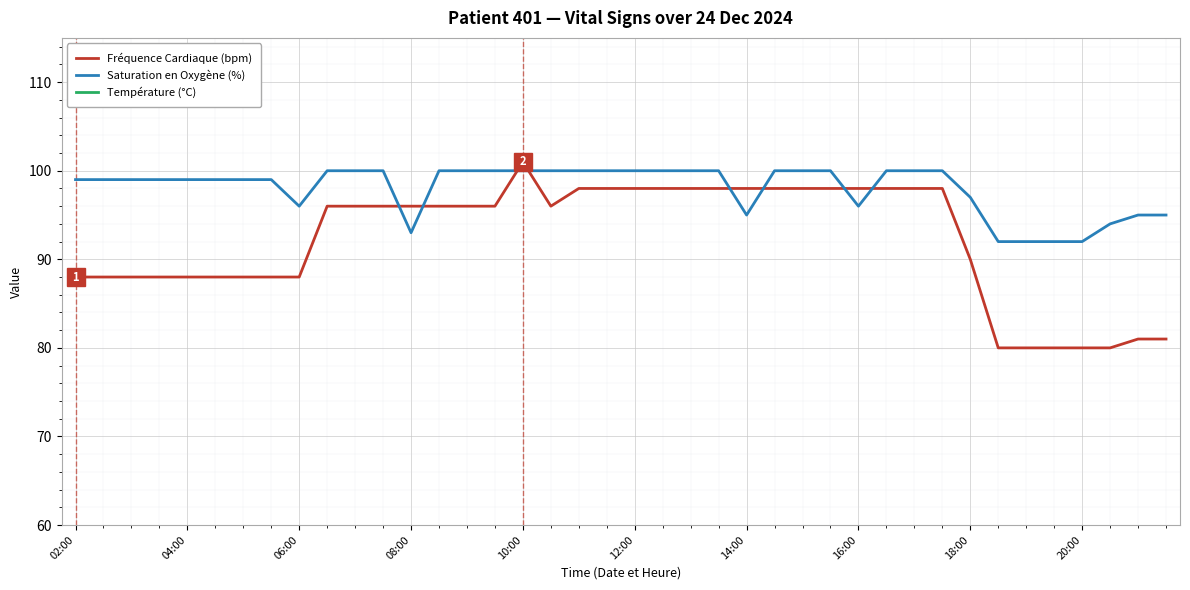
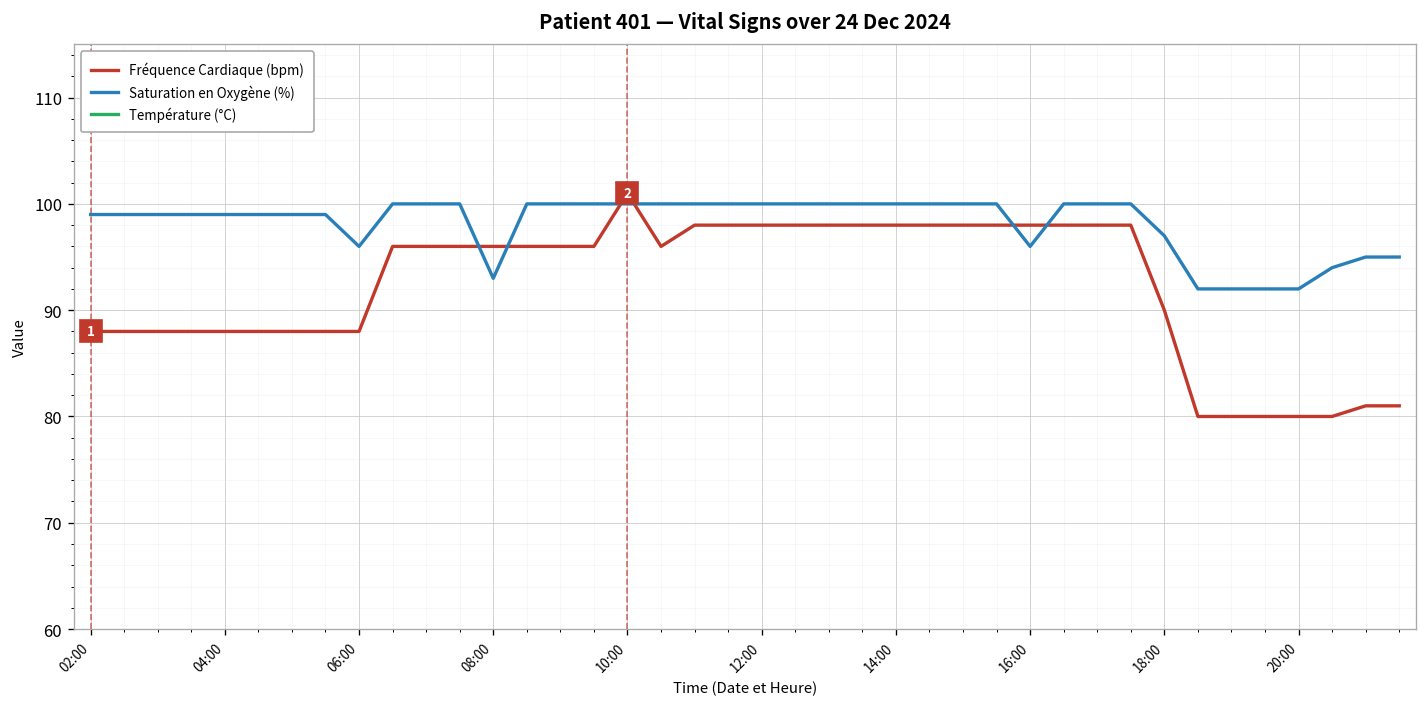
  {
    "Saturation en Oxygène (%)": {
      "02:00": 99,
      "04:00": 99,
      "06:00": 96,
      "08:00": 93,
      "10:00": 100,
      "12:00": 100,
-     "14:00": 95,
+     "14:00": 100,
      "16:00": 96,
      "18:00": 97,
      "20:00": 92
    }
  }
